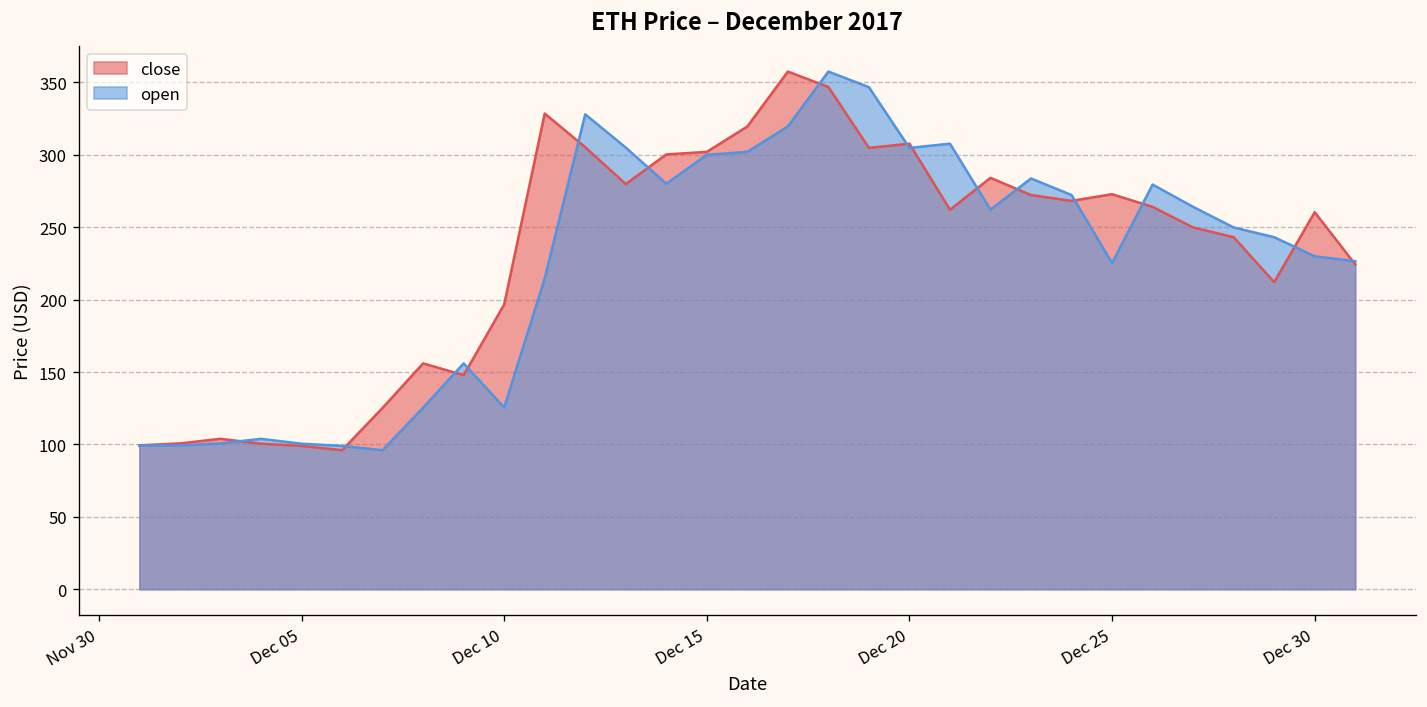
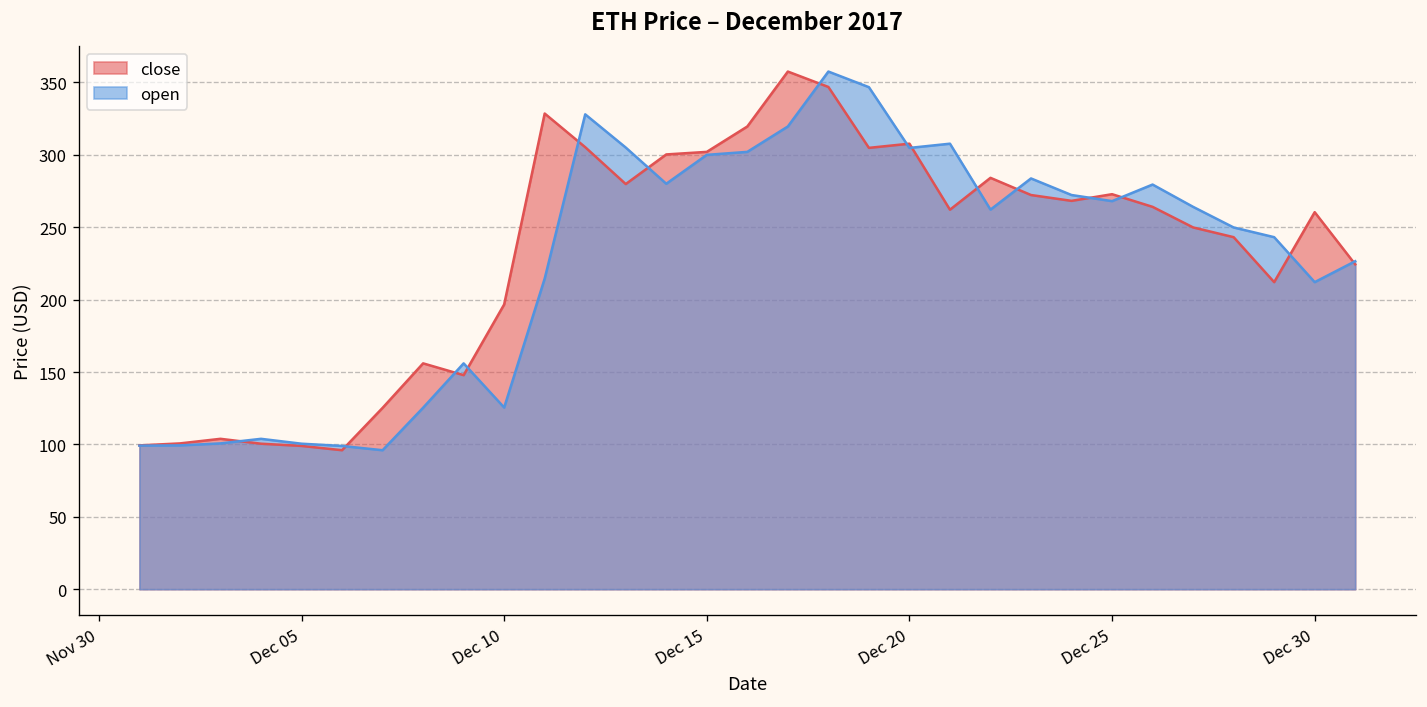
  {
    "close": {
      "Dec 10": 197,
      "Dec 20": 308,
      "Dec 25": 273,
      "Dec 30": 260
    },
    "open": {
      "Dec 10": 125,
      "Dec 20": 305,
-     "Dec 25": 225,
-     "Dec 30": 230
+     "Dec 25": 268,
+     "Dec 30": 212
    }
  }
